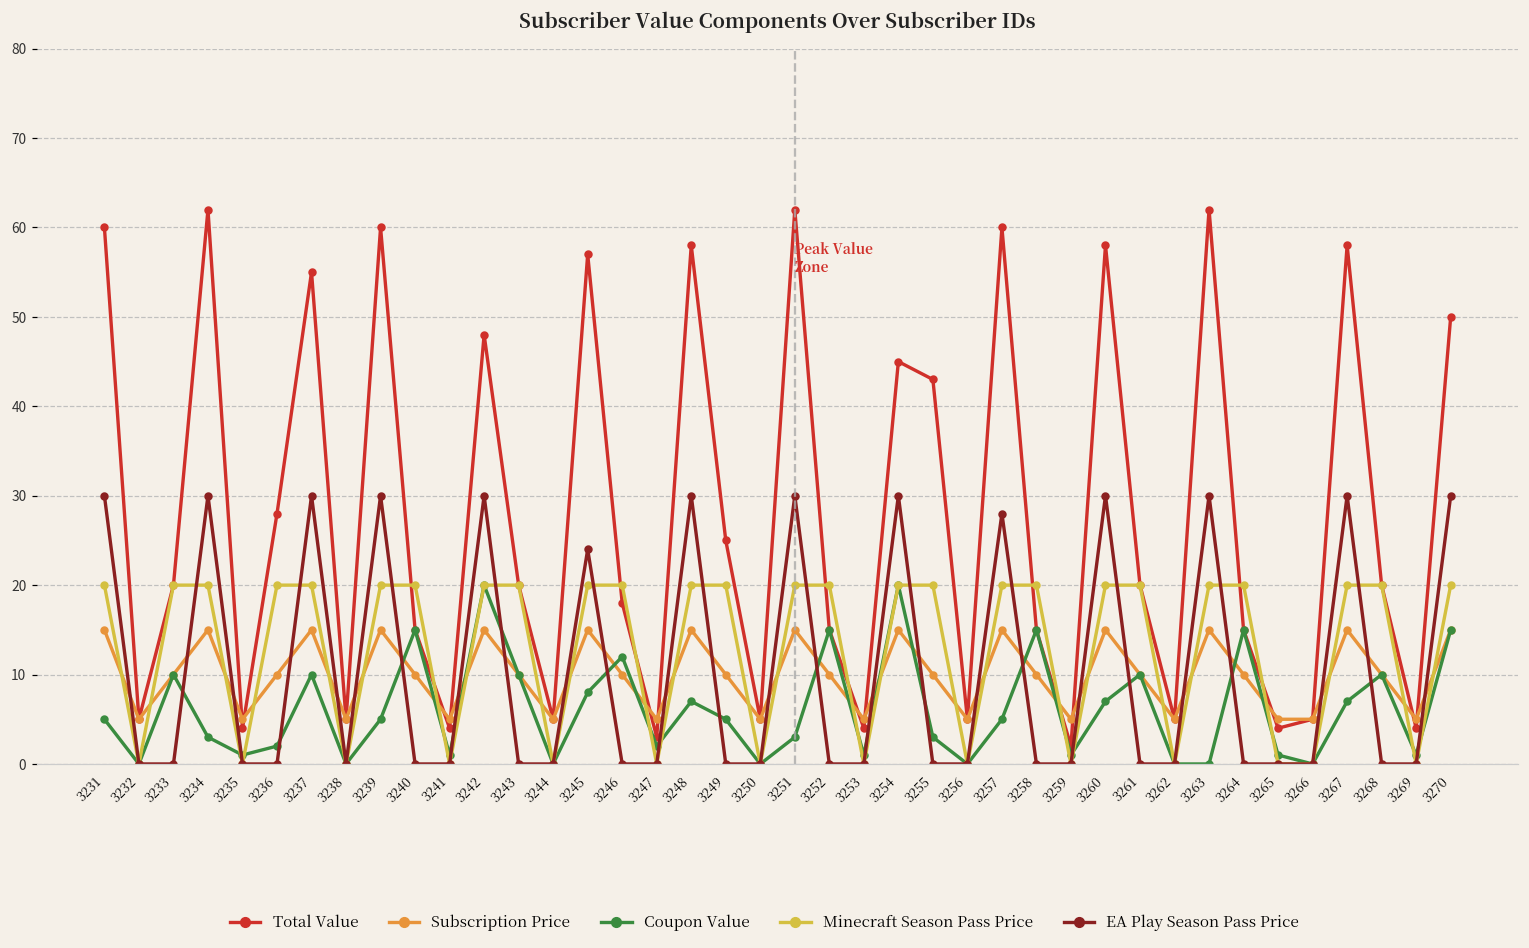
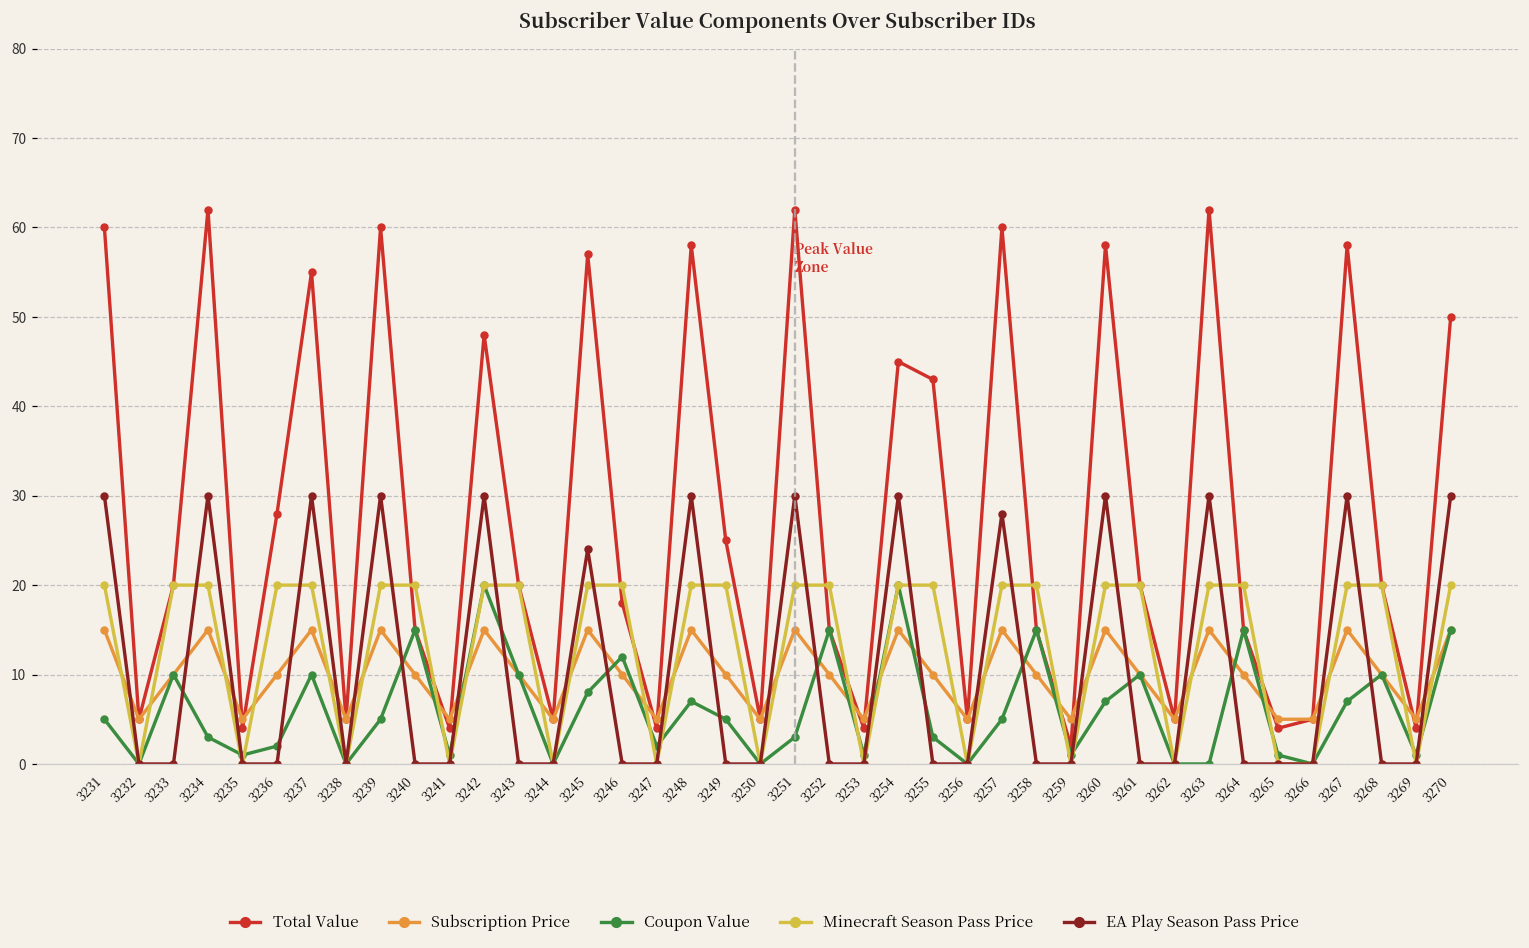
  {
    "Total Value": {
      "3231": 60,
      "3234": 62,
      "3235": 4,
      "3236": 28,
      "3237": 55,
      "3239": 60,
      "3241": 4,
      "3242": 48,
      "3245": 57,
      "3246": 18,
-     "3247": 3,
+     "3247": 4,
      "3248": 58,
      "3249": 25,
      "3251": 62,
      "3253": 4,
      "3254": 45,
      "3255": 43,
      "3257": 60,
      "3259": 2,
      "3260": 58,
      "3263": 62,
      "3265": 4,
      "3267": 58,
      "3269": 4,
      "3270": 50
    },
    "Coupon Value": {
      "3231": 5,
      "3234": 3,
      "3235": 1,
      "3236": 2,
      "3237": 10,
      "3239": 5,
      "3241": 1,
      "3245": 8,
      "3246": 12,
      "3247": 2,
      "3248": 7,
      "3249": 5,
      "3251": 3,
      "3253": 1,
      "3255": 3,
      "3257": 5,
      "3259": 1,
      "3260": 7,
      "3263": 0,
      "3265": 1,
      "3267": 7,
      "3269": 1
    },
    "EA Play Season Pass Price": {
      "3231": 30,
      "3233": 0,
      "3234": 30,
      "3236": 0,
      "3237": 30,
      "3239": 30,
      "3240": 0,
      "3242": 30,
      "3243": 0,
      "3245": 24,
      "3246": 0,
      "3248": 30,
      "3249": 0,
      "3251": 30,
      "3252": 0,
      "3254": 30,
      "3255": 0,
      "3257": 28,
      "3258": 0,
      "3260": 30,
      "3261": 0,
      "3263": 30,
      "3264": 0,
      "3267": 30,
      "3268": 0,
      "3270": 30
    }
  }
